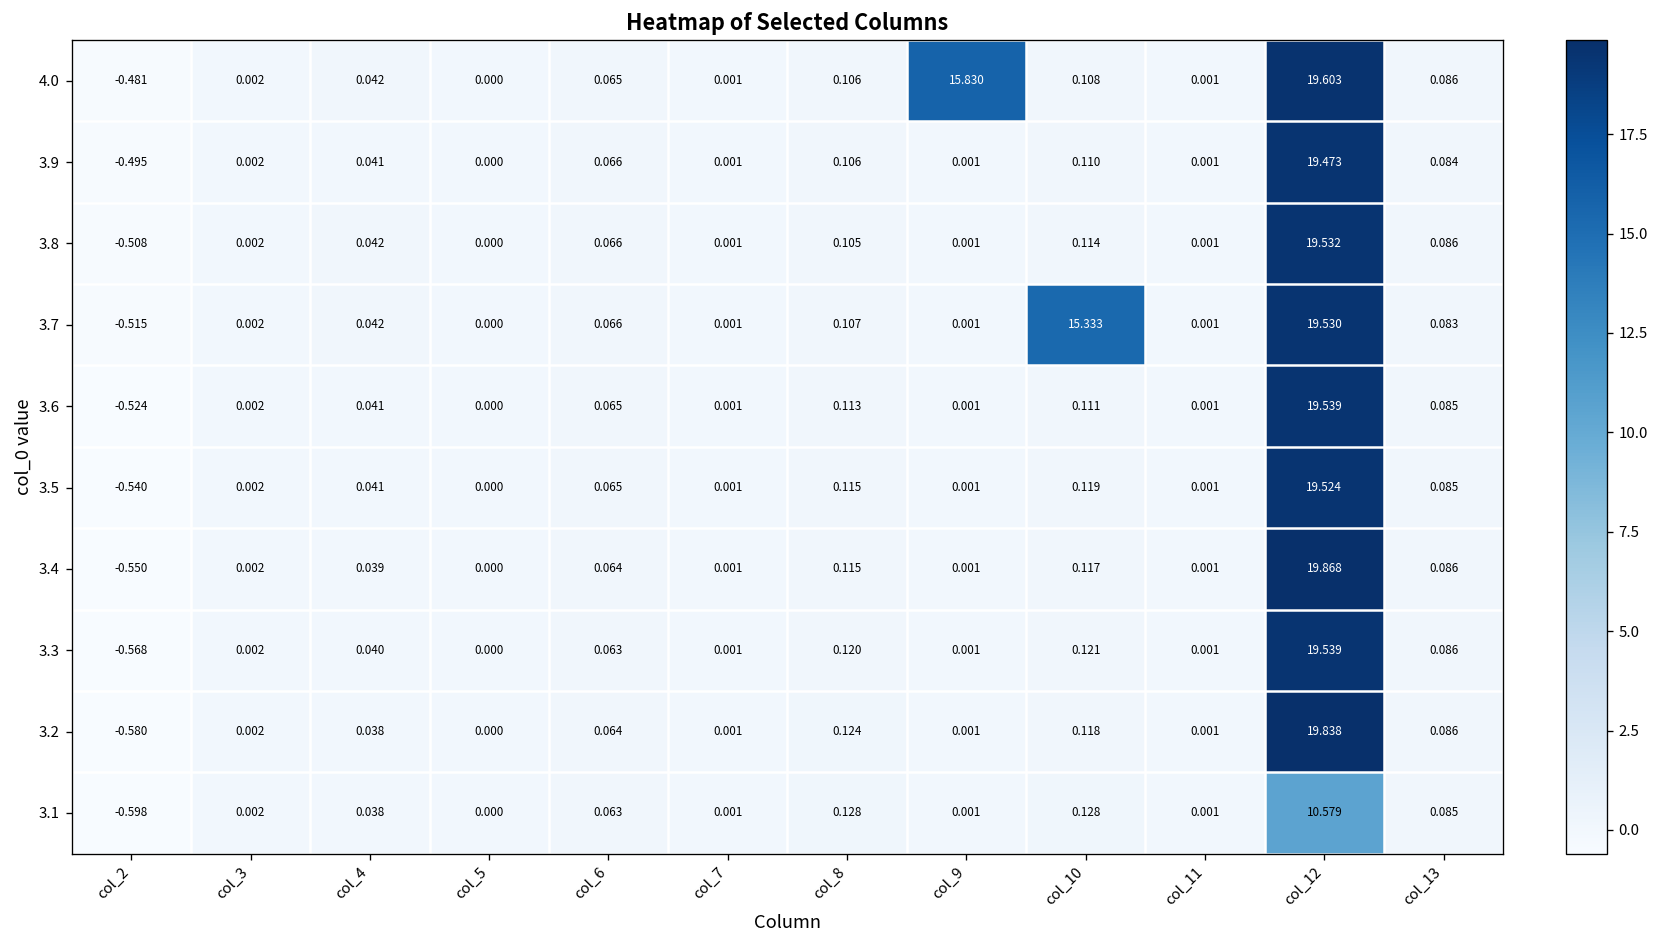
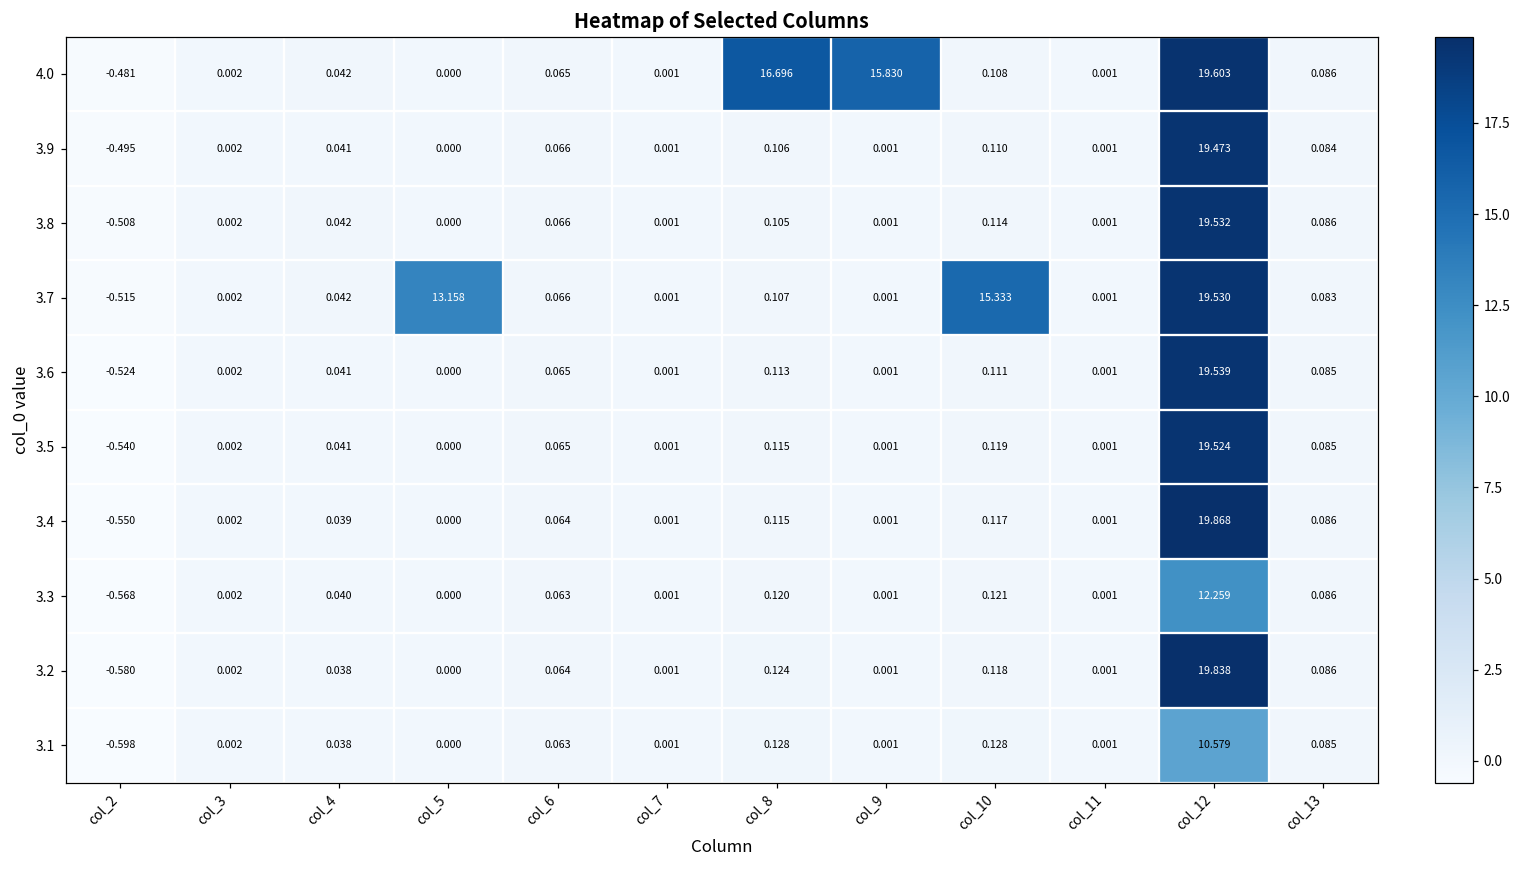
  {
    "4.0": {
      "col_2": -0.481,
      "col_3": 0.002,
      "col_4": 0.042,
      "col_5": 0.000,
      "col_6": 0.065,
      "col_7": 0.001,
-     "col_8": 0.106,
+     "col_8": 16.696,
      "col_9": 15.830,
      "col_10": 0.108,
      "col_11": 0.001,
      "col_12": 19.603,
      "col_13": 0.086
    },
    "3.9": {
      "col_2": -0.495,
      "col_3": 0.002,
      "col_4": 0.041,
      "col_5": 0.000,
      "col_6": 0.066,
      "col_7": 0.001,
      "col_8": 0.106,
      "col_9": 0.001,
      "col_10": 0.110,
      "col_11": 0.001,
      "col_12": 19.473,
      "col_13": 0.084
    },
    "3.8": {
      "col_2": -0.508,
      "col_3": 0.002,
      "col_4": 0.042,
      "col_5": 0.000,
      "col_6": 0.066,
      "col_7": 0.001,
      "col_8": 0.105,
      "col_9": 0.001,
      "col_10": 0.114,
      "col_11": 0.001,
      "col_12": 19.532,
      "col_13": 0.086
    },
    "3.7": {
      "col_2": -0.515,
      "col_3": 0.002,
      "col_4": 0.042,
-     "col_5": 0.000,
+     "col_5": 13.158,
      "col_6": 0.066,
      "col_7": 0.001,
      "col_8": 0.107,
      "col_9": 0.001,
      "col_10": 15.333,
      "col_11": 0.001,
      "col_12": 19.530,
      "col_13": 0.083
    },
    "3.6": {
      "col_2": -0.524,
      "col_3": 0.002,
      "col_4": 0.041,
      "col_5": 0.000,
      "col_6": 0.065,
      "col_7": 0.001,
      "col_8": 0.113,
      "col_9": 0.001,
      "col_10": 0.111,
      "col_11": 0.001,
      "col_12": 19.539,
      "col_13": 0.085
    },
    "3.5": {
      "col_2": -0.540,
      "col_3": 0.002,
      "col_4": 0.041,
      "col_5": 0.000,
      "col_6": 0.065,
      "col_7": 0.001,
      "col_8": 0.115,
      "col_9": 0.001,
      "col_10": 0.119,
      "col_11": 0.001,
      "col_12": 19.524,
      "col_13": 0.085
    },
    "3.4": {
      "col_2": -0.550,
      "col_3": 0.002,
      "col_4": 0.039,
      "col_5": 0.000,
      "col_6": 0.064,
      "col_7": 0.001,
      "col_8": 0.115,
      "col_9": 0.001,
      "col_10": 0.117,
      "col_11": 0.001,
      "col_12": 19.868,
      "col_13": 0.086
    },
    "3.3": {
      "col_2": -0.568,
      "col_3": 0.002,
      "col_4": 0.040,
      "col_5": 0.000,
      "col_6": 0.063,
      "col_7": 0.001,
      "col_8": 0.120,
      "col_9": 0.001,
      "col_10": 0.121,
      "col_11": 0.001,
-     "col_12": 19.539,
+     "col_12": 12.259,
      "col_13": 0.086
    },
    "3.2": {
      "col_2": -0.580,
      "col_3": 0.002,
      "col_4": 0.038,
      "col_5": 0.000,
      "col_6": 0.064,
      "col_7": 0.001,
      "col_8": 0.124,
      "col_9": 0.001,
      "col_10": 0.118,
      "col_11": 0.001,
      "col_12": 19.838,
      "col_13": 0.086
    },
    "3.1": {
      "col_2": -0.598,
      "col_3": 0.002,
      "col_4": 0.038,
      "col_5": 0.000,
      "col_6": 0.063,
      "col_7": 0.001,
      "col_8": 0.128,
      "col_9": 0.001,
      "col_10": 0.128,
      "col_11": 0.001,
      "col_12": 10.579,
      "col_13": 0.085
    }
  }
